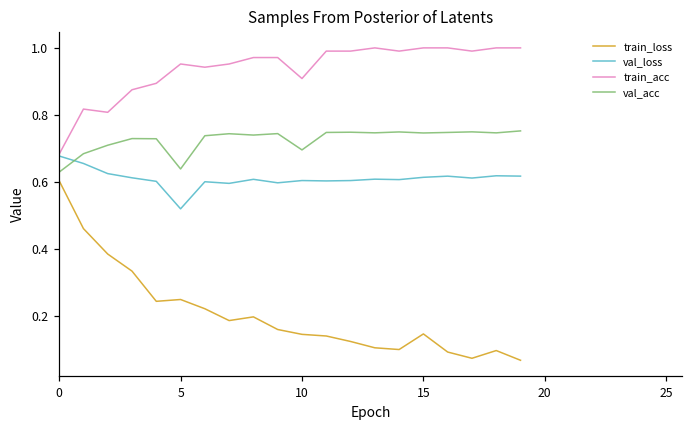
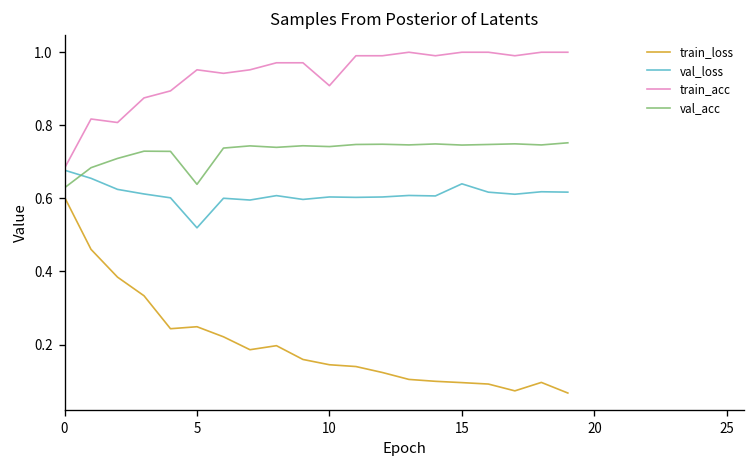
  {
    "train_loss": {
      "0": 0.60,
      "5": 0.25,
      "10": 0.14,
-     "15": 0.15
+     "15": 0.10
    },
    "val_loss": {
      "5": 0.52,
      "10": 0.60,
-     "15": 0.61
+     "15": 0.64
    },
    "train_acc": {
      "5": 0.95,
      "10": 0.91,
      "15": 1.00
    },
    "val_acc": {
      "0": 0.63,
      "5": 0.64,
-     "10": 0.70,
+     "10": 0.74,
      "15": 0.75
    }
  }
